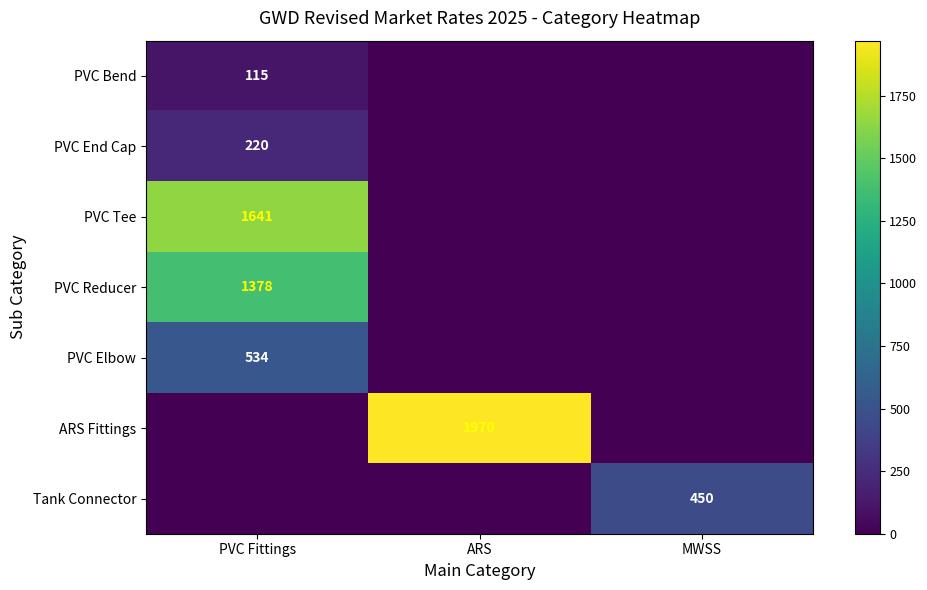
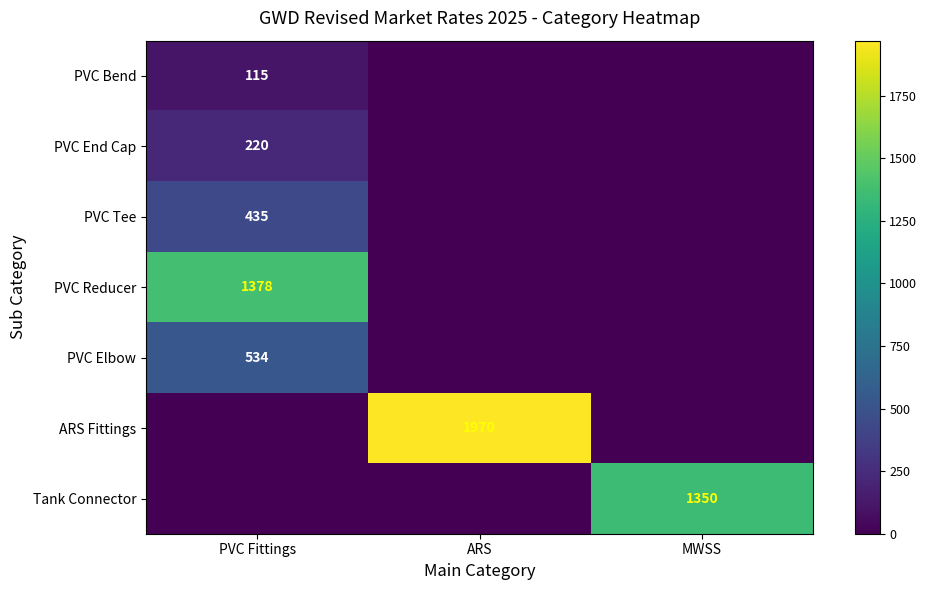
  {
    "PVC Bend": {
      "PVC Fittings": 115
    },
    "PVC End Cap": {
      "PVC Fittings": 220
    },
    "PVC Tee": {
-     "PVC Fittings": 1641
+     "PVC Fittings": 435
    },
    "PVC Reducer": {
      "PVC Fittings": 1378
    },
    "PVC Elbow": {
      "PVC Fittings": 534
    },
    "Tank Connector": {
-     "MWSS": 450
+     "MWSS": 1350
    }
  }
